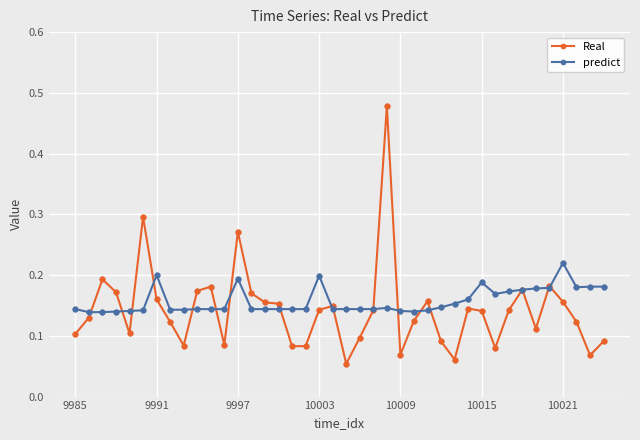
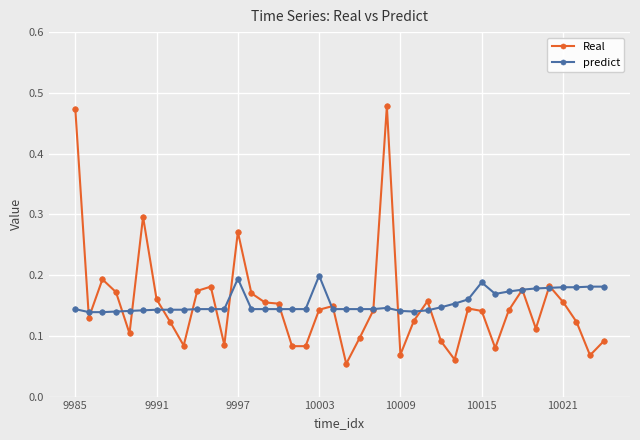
  {
    "Real": {
-     "9985": 0.10,
+     "9985": 0.47,
      "9991": 0.16,
      "9997": 0.27,
      "10003": 0.14,
      "10009": 0.07,
      "10015": 0.14,
      "10021": 0.16
    },
    "predict": {
      "9985": 0.14,
-     "9991": 0.20,
+     "9991": 0.14,
      "9997": 0.19,
      "10003": 0.20,
      "10009": 0.14,
      "10015": 0.19,
-     "10021": 0.22
+     "10021": 0.18
    }
  }
